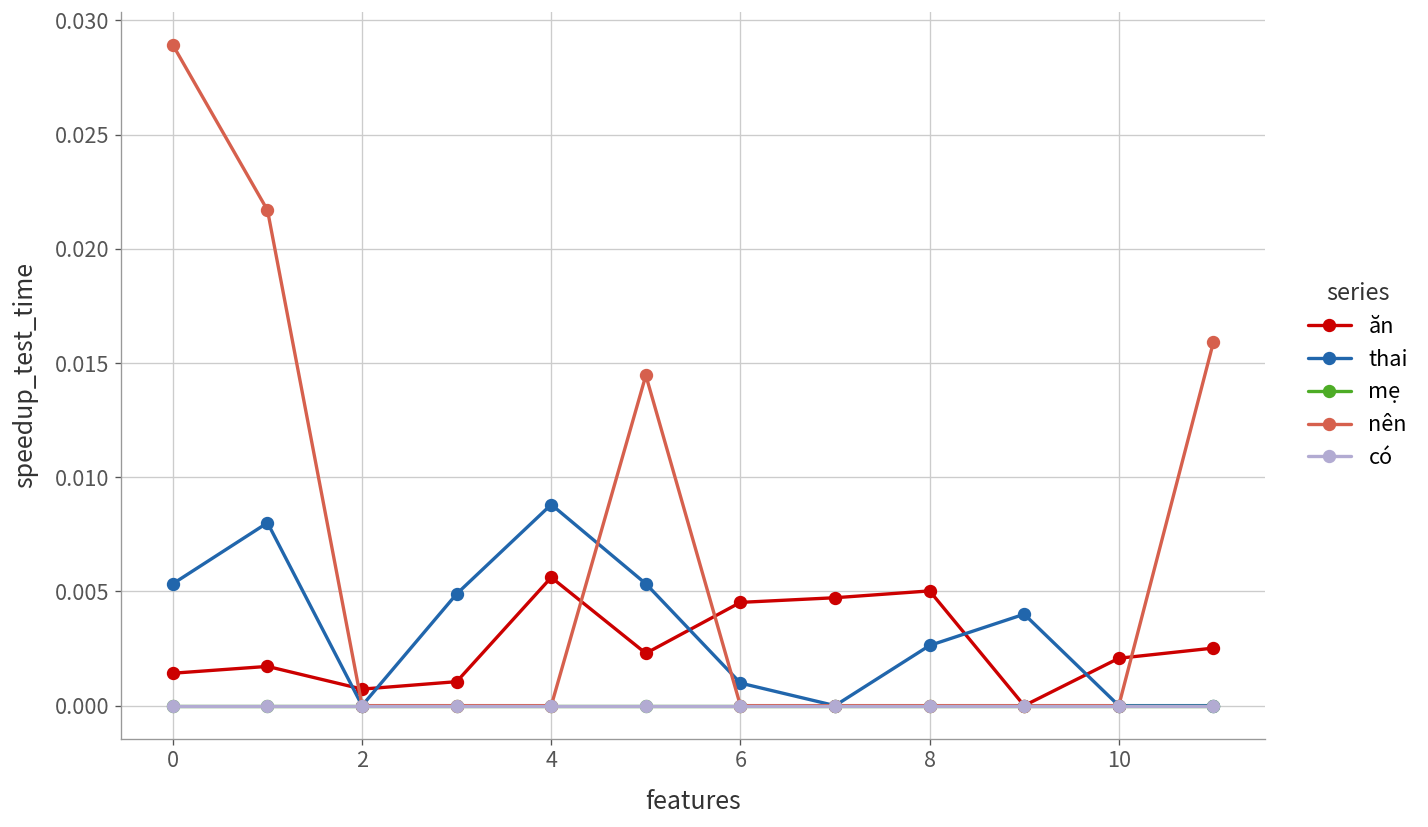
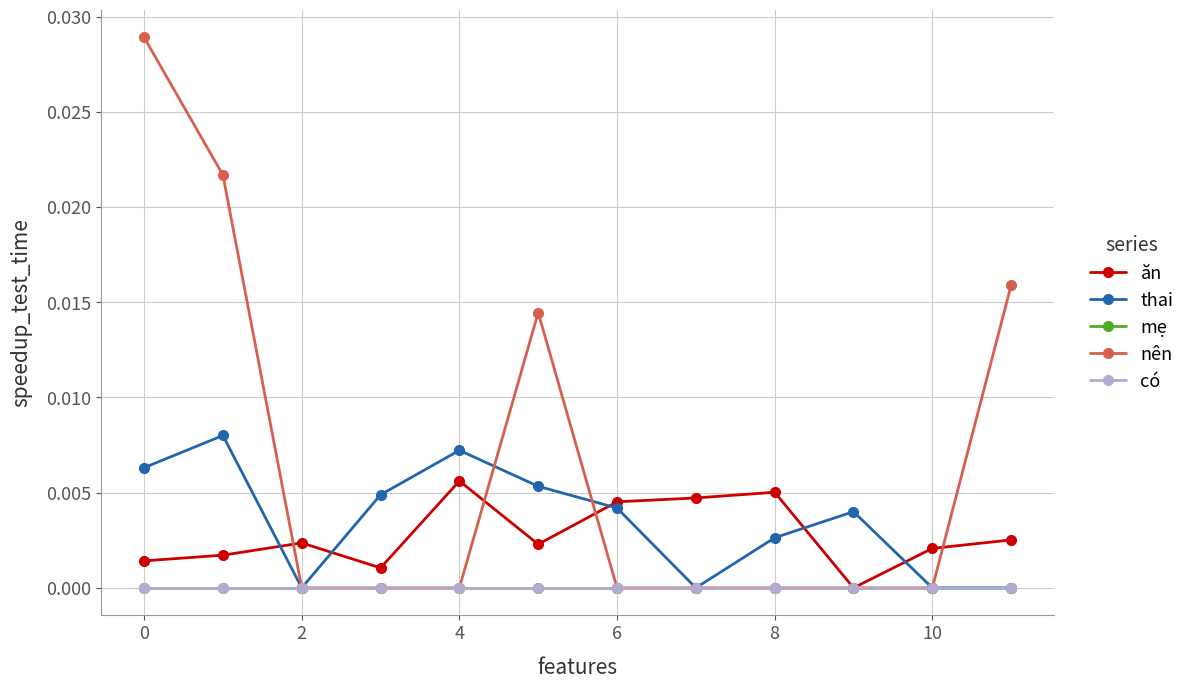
  {
    "ăn": {
      "0": 0.0014,
-     "2": 0.0007,
+     "2": 0.0024,
      "4": 0.0056,
      "6": 0.0045,
      "8": 0.0050,
      "10": 0.0021
    },
    "thai": {
-     "0": 0.0053,
-     "4": 0.0088,
-     "6": 0.0010,
+     "0": 0.0063,
+     "4": 0.0072,
+     "6": 0.0042,
      "8": 0.0026
    },
    "có": {
      "0": 0.0000
    },
    "nên": {
      "0": 0.0289
    }
  }
